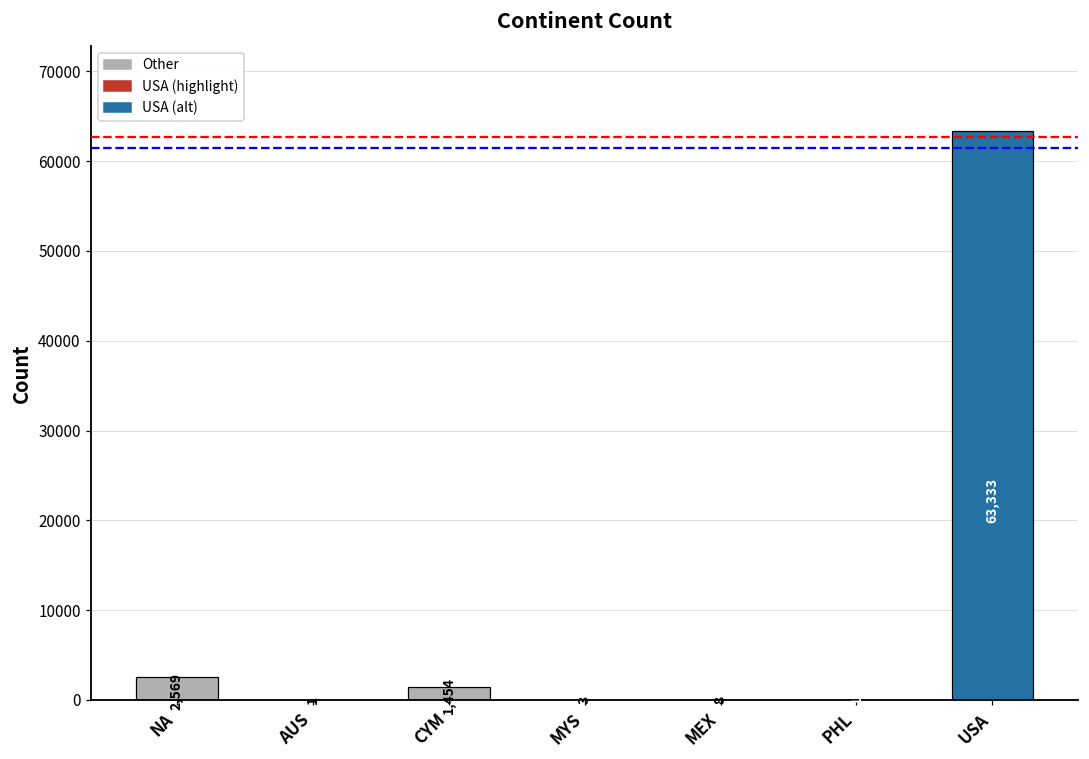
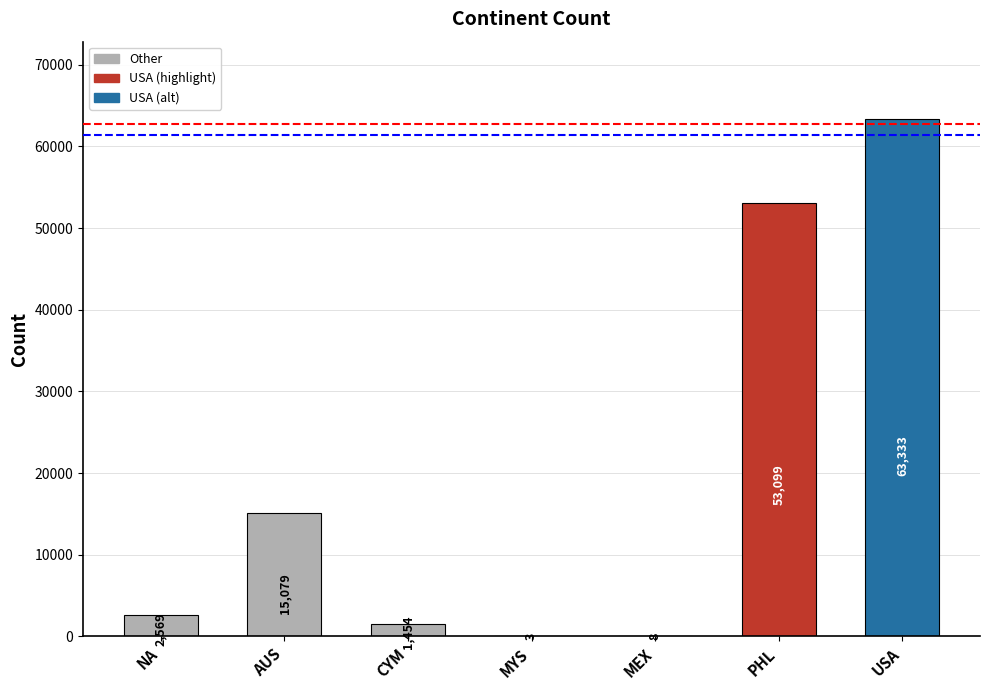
  {
    "NA": "2,569",
-   "AUS": "1",
+   "AUS": "15,079",
    "CYM": "1,454",
    "MYS": "3",
    "MEX": "8",
-   "PHL": "0",
+   "PHL": "53000",
    "USA": "63,333"
  }
